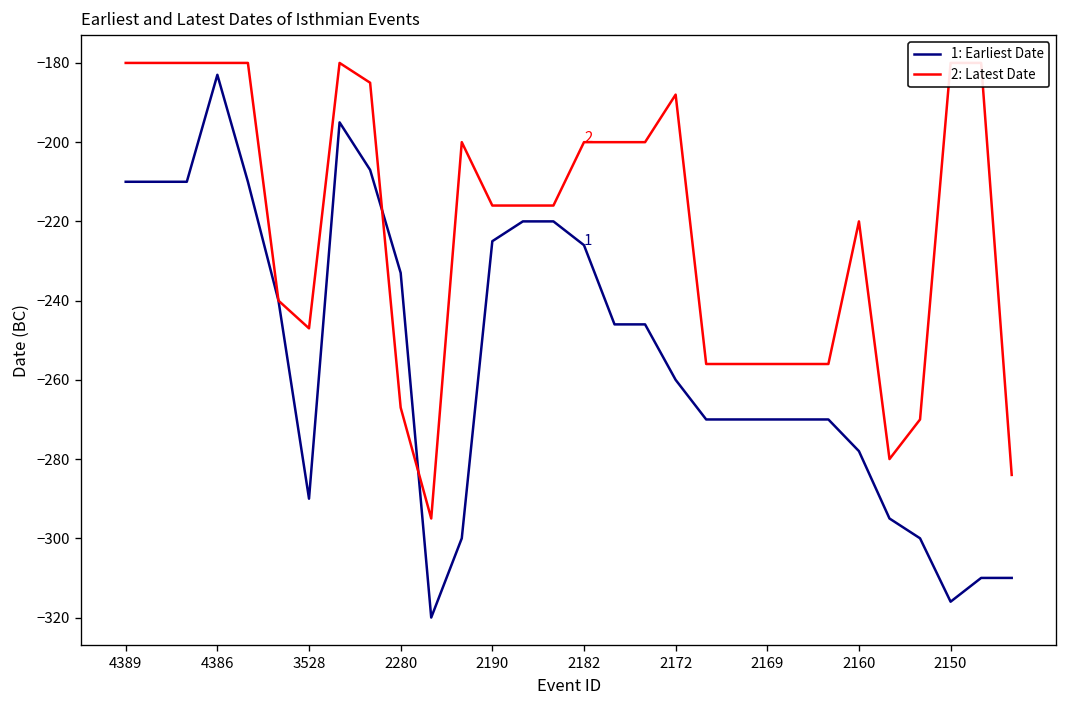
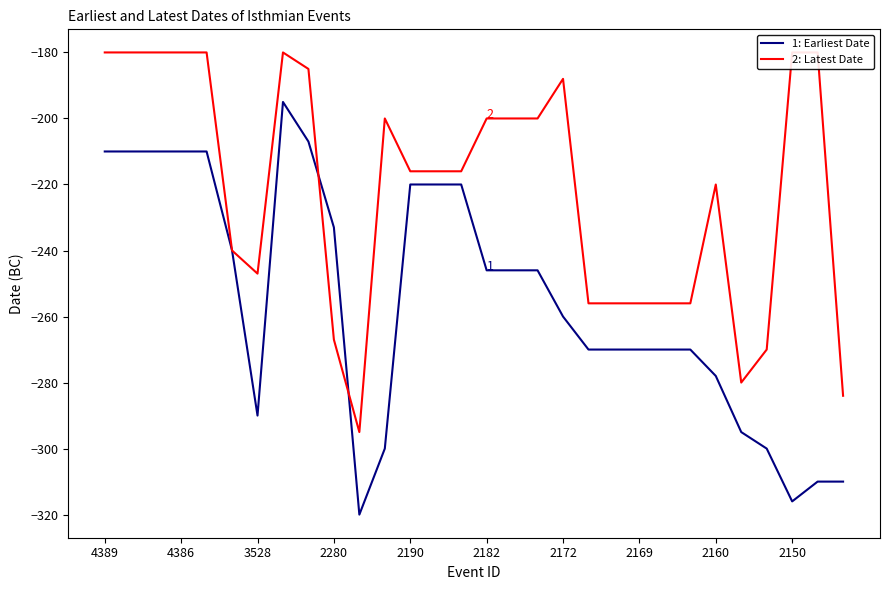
  {
    "1: Earliest Date": {
      "4389": -210,
-     "4386": -183,
+     "4386": -210,
      "3528": -290,
      "2280": -233,
-     "2190": -225,
-     "2182": -226,
+     "2190": -220,
+     "2182": -246,
      "2172": -260,
      "2169": -270,
      "2160": -278,
      "2150": -316
    },
    "2: Latest Date": {
      "4389": -180,
      "4386": -180,
      "3528": -247,
      "2280": -267,
      "2190": -216,
      "2172": -188,
      "2169": -256,
      "2160": -220
    }
  }
